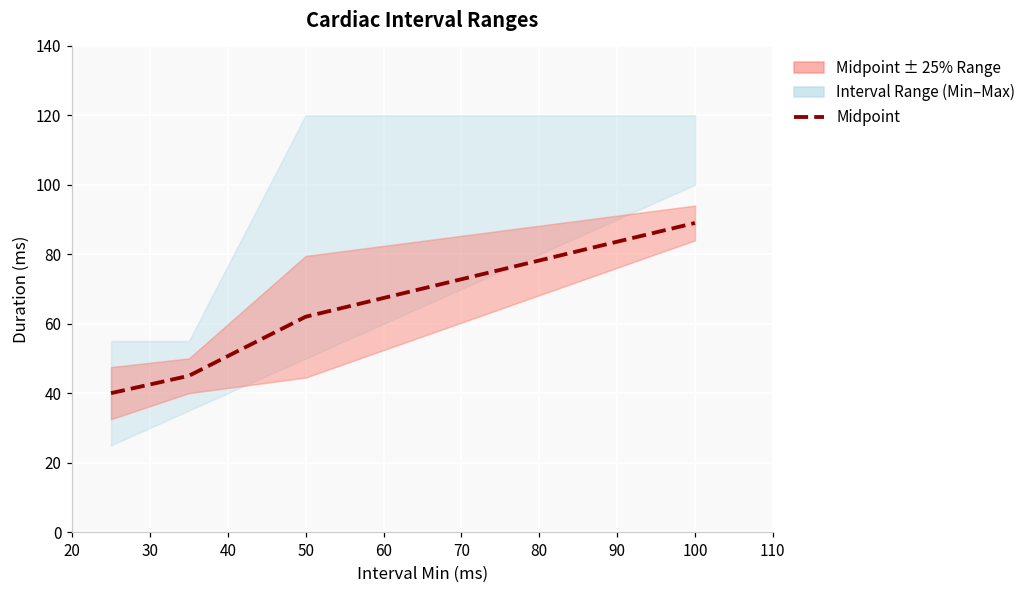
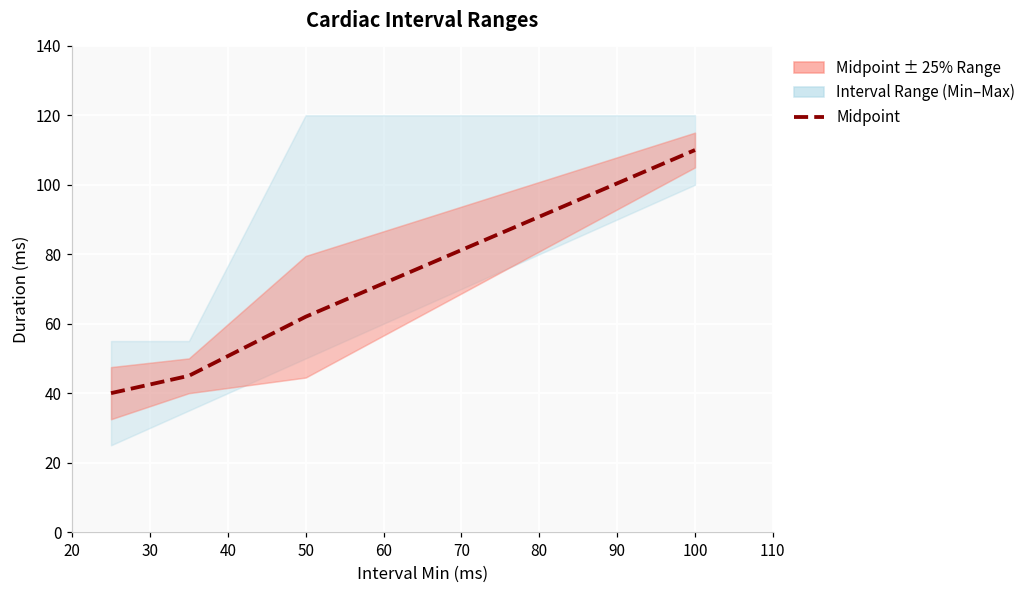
  {
    "Midpoint": {
      "50": 62,
-     "100": 89
+     "100": 110
    }
  }
